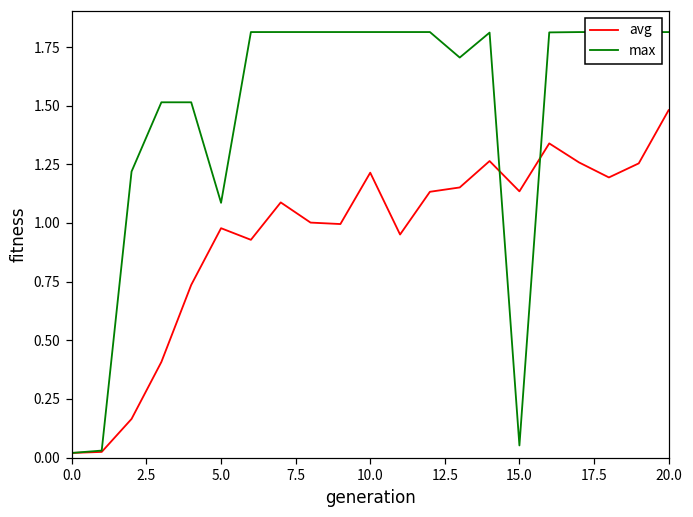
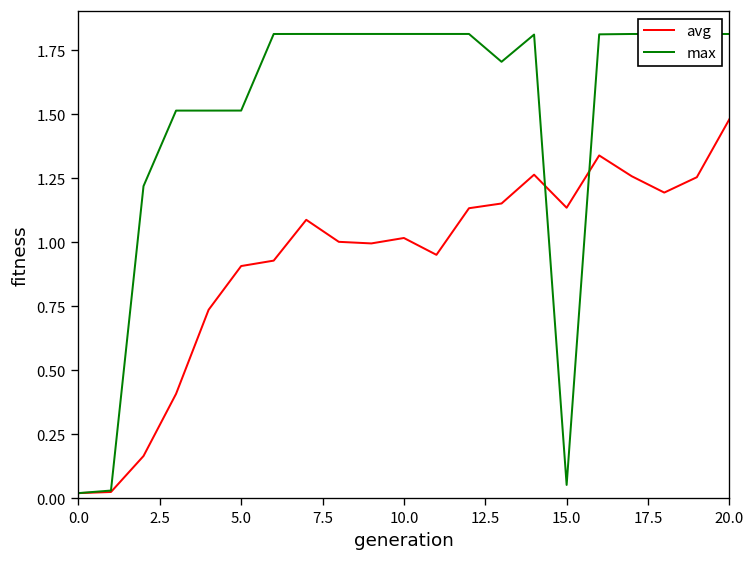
  {
    "avg": {
-     "5.0": 0.98,
-     "10.0": 1.21,
+     "5.0": 0.91,
+     "10.0": 1.02,
      "15.0": 1.13,
      "20.0": 1.48
    },
    "max": {
-     "5.0": 1.09,
+     "5.0": 1.51,
      "10.0": 1.81,
      "15.0": 0.05,
      "20.0": 1.81
    }
  }
